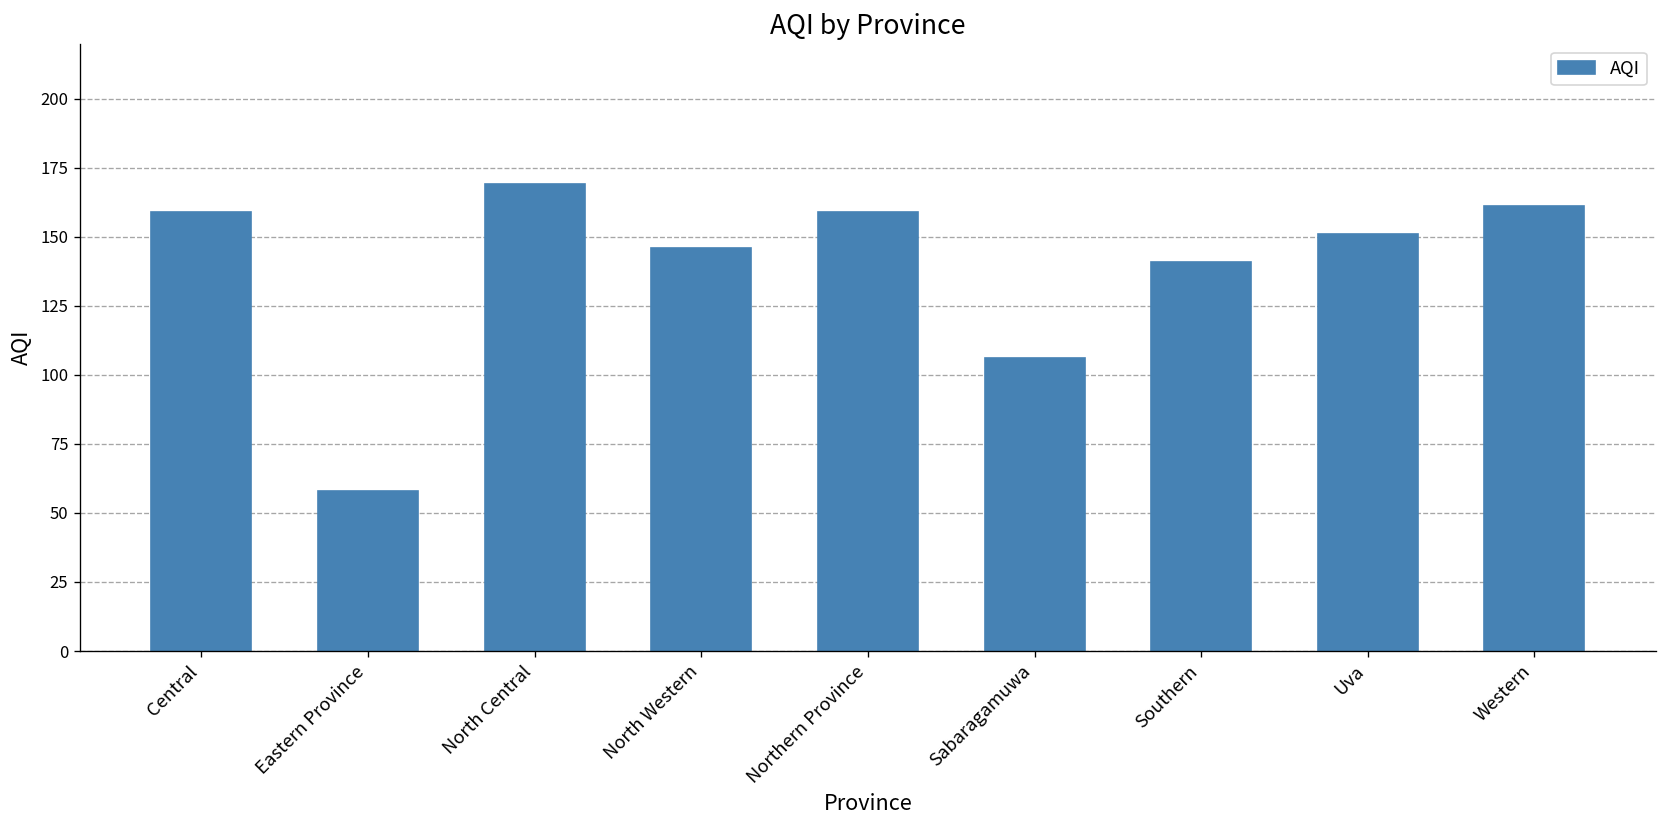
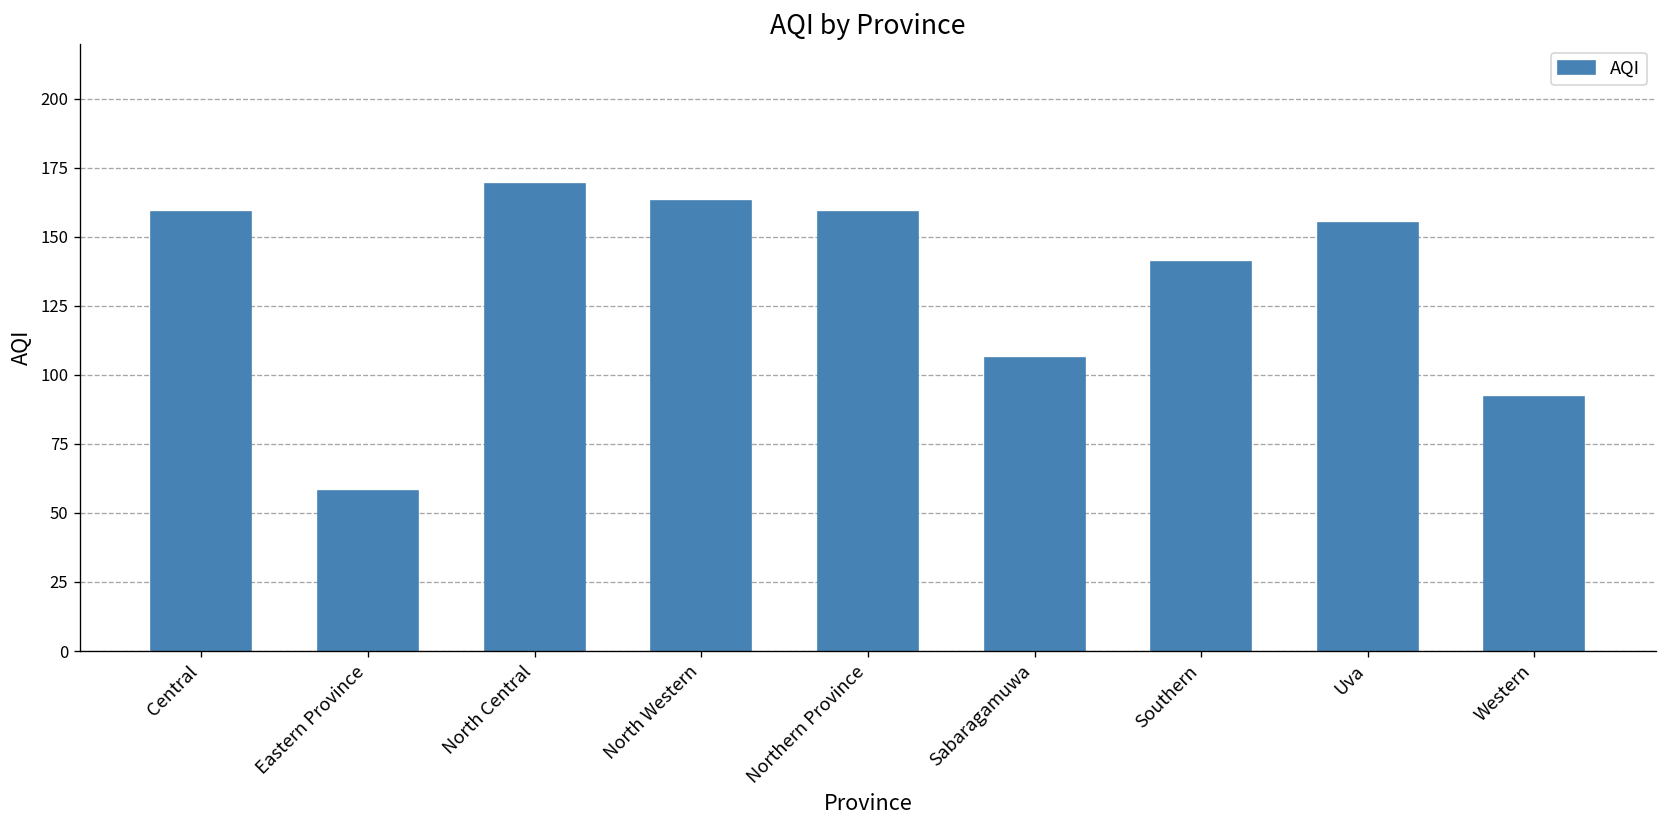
  {
    "Central": 159,
    "Eastern Province": 58,
    "North Central": 169,
-   "North Western": 146,
+   "North Western": 163,
    "Northern Province": 159,
    "Sabaragamuwa": 106,
    "Southern": 141,
-   "Uva": 151,
-   "Western": 161
+   "Uva": 155,
+   "Western": 92
  }
